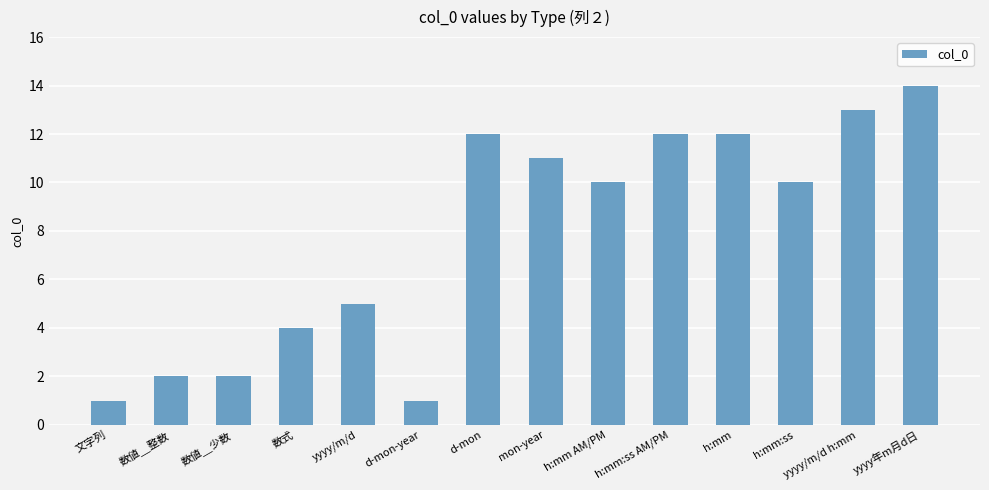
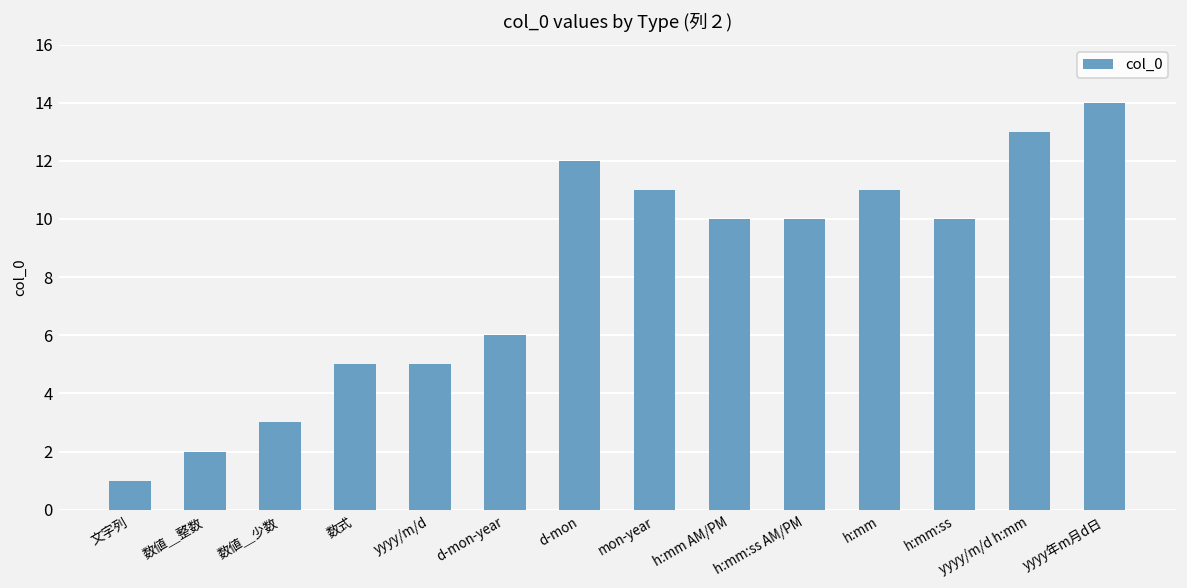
  {
    "文字列": 1,
    "数値＿整数": 2,
-   "数値＿少数": 2,
-   "数式": 4,
+   "数値＿少数": 3,
+   "数式": 5,
    "yyyy/m/d": 5,
-   "d-mon-year": 1,
+   "d-mon-year": 6,
    "d-mon": 12,
    "mon-year": 11,
    "h:mm AM/PM": 10,
-   "h:mm:ss AM/PM": 12,
-   "h:mm": 12,
+   "h:mm:ss AM/PM": 10,
+   "h:mm": 11,
    "h:mm:ss": 10,
    "yyyy/m/d h:mm": 13,
    "yyyy年m月d日": 14
  }
